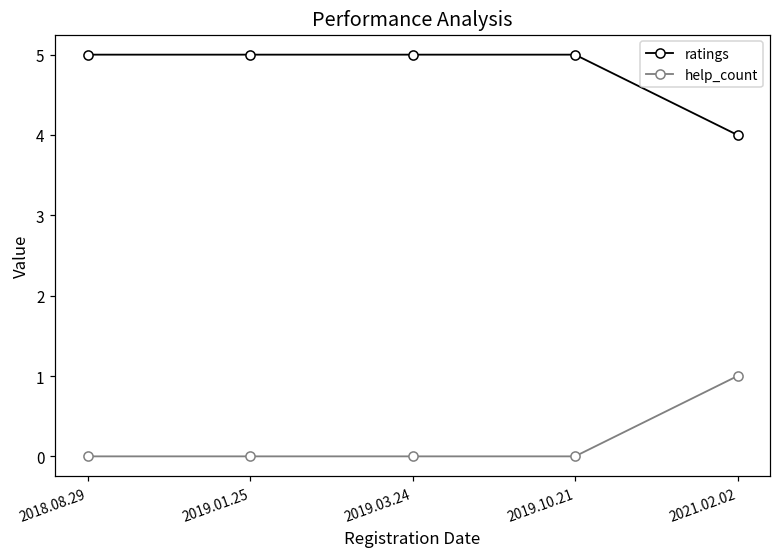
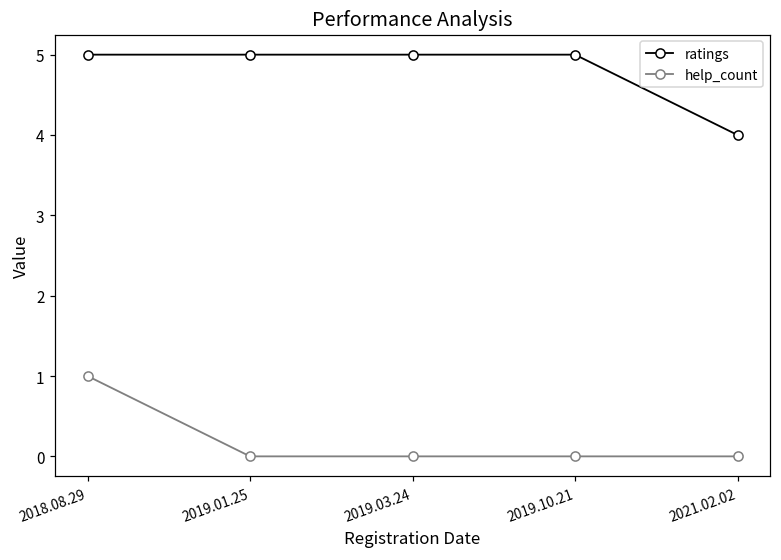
  {
    "ratings": {
      "2018.08.29": 5,
      "2019.01.25": 5,
      "2019.03.24": 5,
      "2019.10.21": 5,
      "2021.02.02": 4
    },
    "help_count": {
-     "2018.08.29": 0,
+     "2018.08.29": 1,
      "2019.01.25": 0,
      "2019.03.24": 0,
      "2019.10.21": 0,
-     "2021.02.02": 1
+     "2021.02.02": 0
    }
  }
